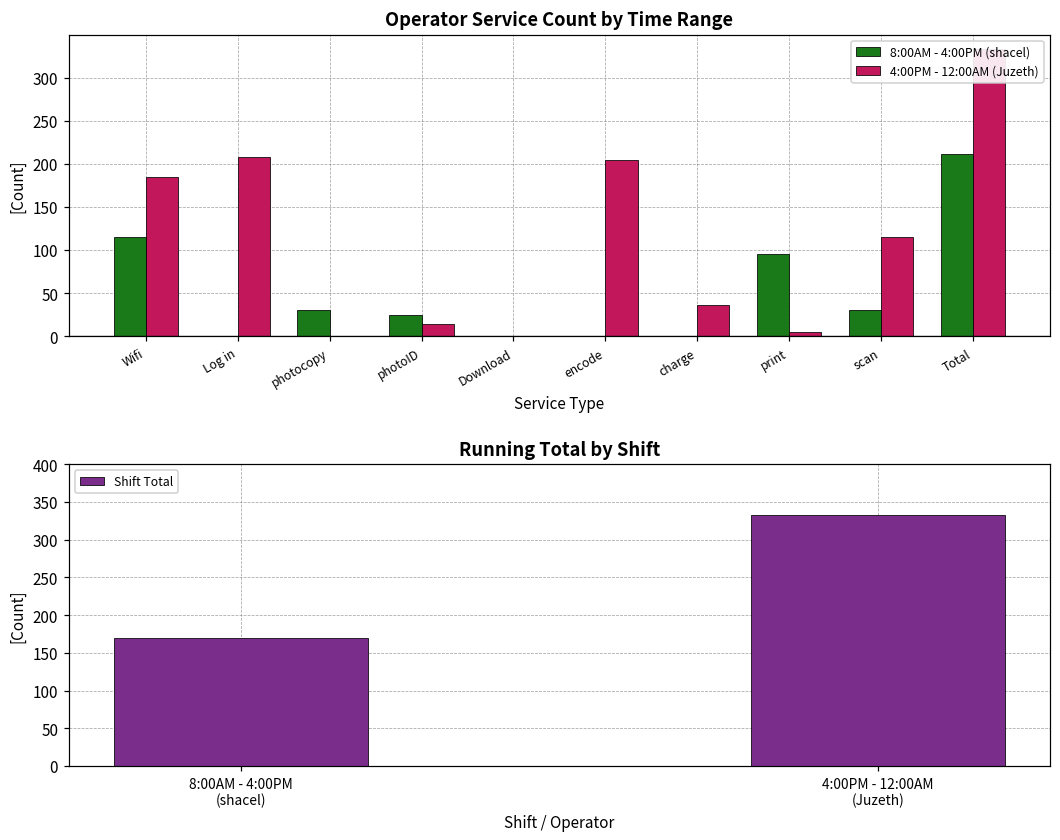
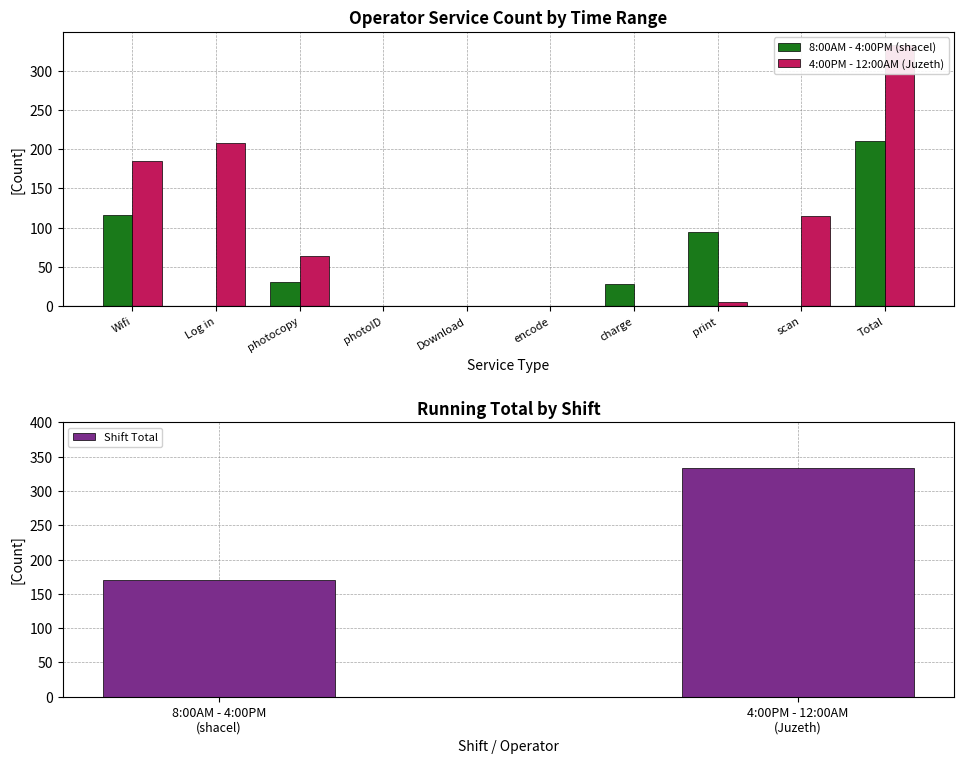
  {
    "Operator Service Count by Time Range": {
      "8:00AM - 4:00PM (shacel)": {
        "Wifi": 120,
        "Log in": 0,
        "photocopy": 30,
-       "photoID": 30,
+       "photoID": 0,
        "Download": 0,
        "encode": 0,
-       "charge": 0,
+       "charge": 30,
        "print": 100,
-       "scan": 30,
+       "scan": 0,
        "Total": 210
      },
      "4:00PM - 12:00AM (Juzeth)": {
        "Wifi": 180,
        "Log in": 210,
-       "photocopy": 0,
-       "photoID": 10,
+       "photocopy": 60,
+       "photoID": 0,
        "Download": 0,
-       "encode": 200,
-       "charge": 40,
+       "encode": 0,
+       "charge": 0,
        "print": 10,
        "scan": 120
      }
    },
    "Running Total by Shift": {
      "8:00AM - 4:00PM (shacel)": 170,
      "4:00PM - 12:00AM (Juzeth)": 330
    }
  }
